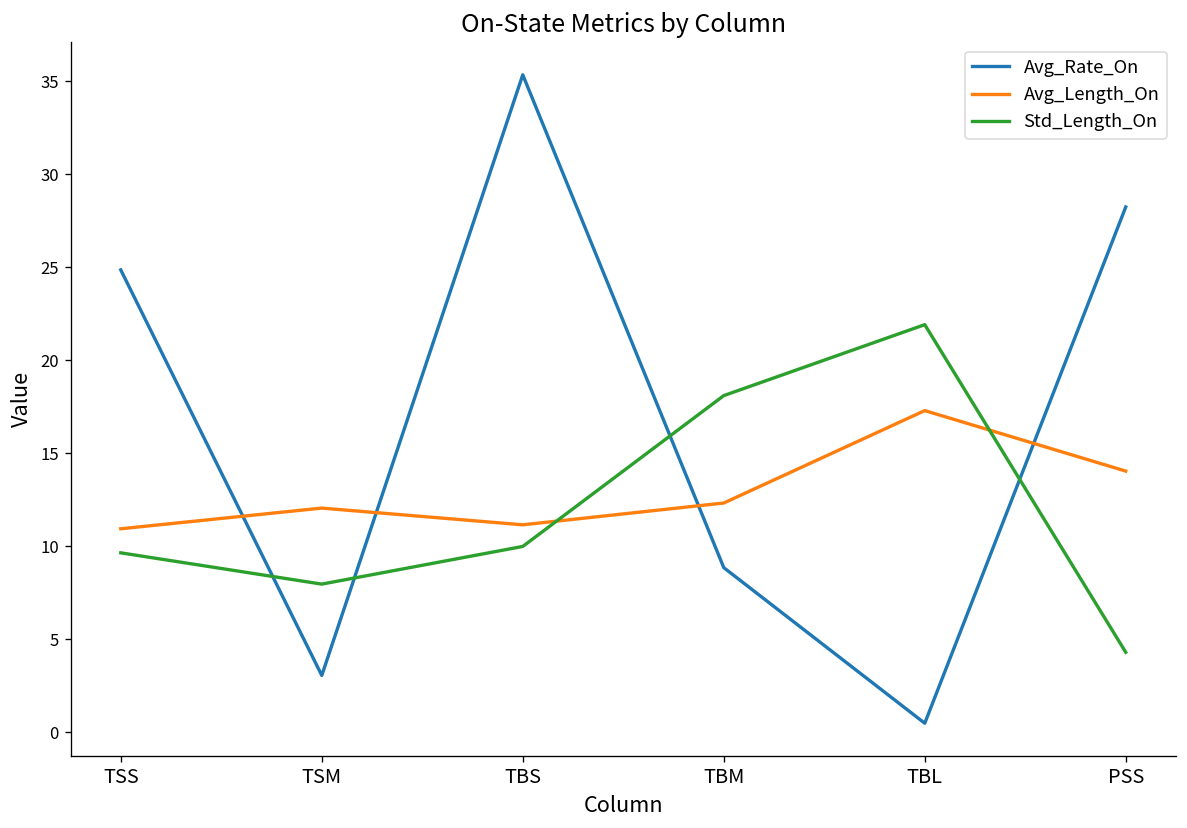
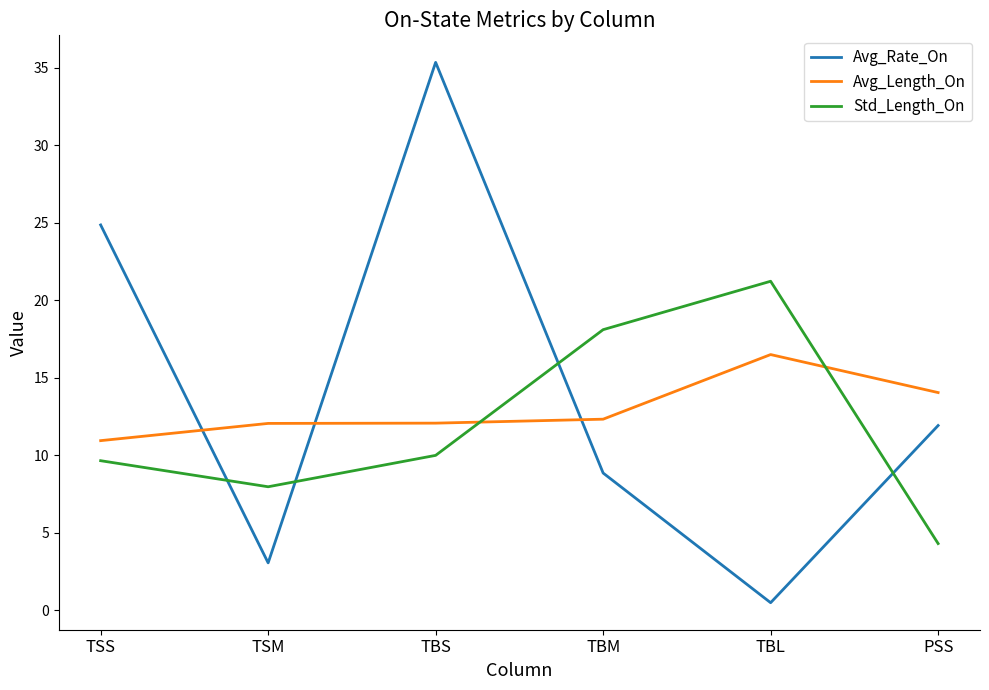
  {
    "Avg_Rate_On": {
      "TSS": 24.9,
      "TSM": 3.1,
      "TBS": 35.4,
      "TBM": 8.9,
      "TBL": 0.5,
-     "PSS": 28.2
+     "PSS": 11.9
    },
    "Avg_Length_On": {
      "TSS": 10.9,
      "TSM": 12.1,
-     "TBS": 11.2,
+     "TBS": 12.1,
      "TBM": 12.3,
-     "TBL": 17.3,
+     "TBL": 16.5,
      "PSS": 14.0
    },
    "Std_Length_On": {
      "TSS": 9.7,
      "TSM": 8.0,
      "TBS": 10.0,
      "TBM": 18.1,
-     "TBL": 21.9,
+     "TBL": 21.2,
      "PSS": 4.3
    }
  }
